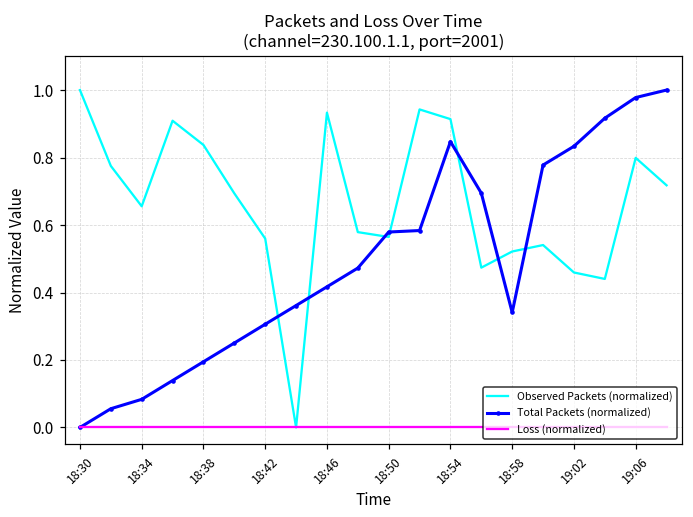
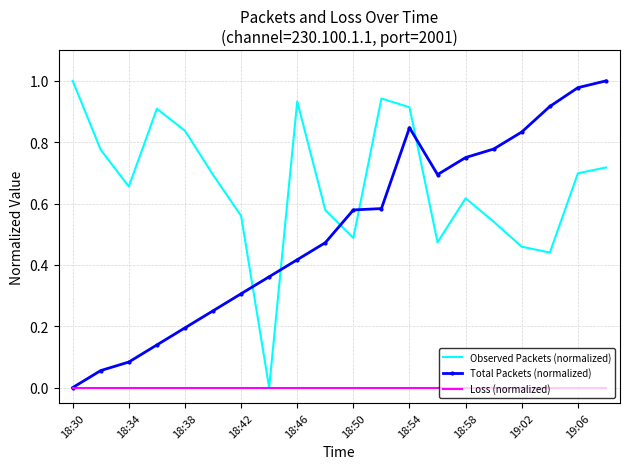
  {
    "Observed Packets (normalized)": {
      "18:30": 1.00,
      "18:34": 0.66,
      "18:38": 0.84,
      "18:42": 0.56,
      "18:46": 0.93,
-     "18:50": 0.56,
+     "18:50": 0.49,
      "18:54": 0.91,
-     "18:58": 0.52,
+     "18:58": 0.62,
      "19:02": 0.46,
-     "19:06": 0.80
+     "19:06": 0.70
    },
    "Total Packets (normalized)": {
      "18:34": 0.08,
      "18:38": 0.19,
      "18:42": 0.31,
      "18:46": 0.42,
      "18:50": 0.58,
      "18:54": 0.85,
-     "18:58": 0.34,
+     "18:58": 0.75,
      "19:02": 0.83,
      "19:06": 0.98
    },
    "Loss (normalized)": {
      "18:34": 0.00,
      "18:38": 0.00,
      "18:42": 0.00,
      "18:46": 0.00,
      "18:50": 0.00,
      "18:54": 0.00
    }
  }
